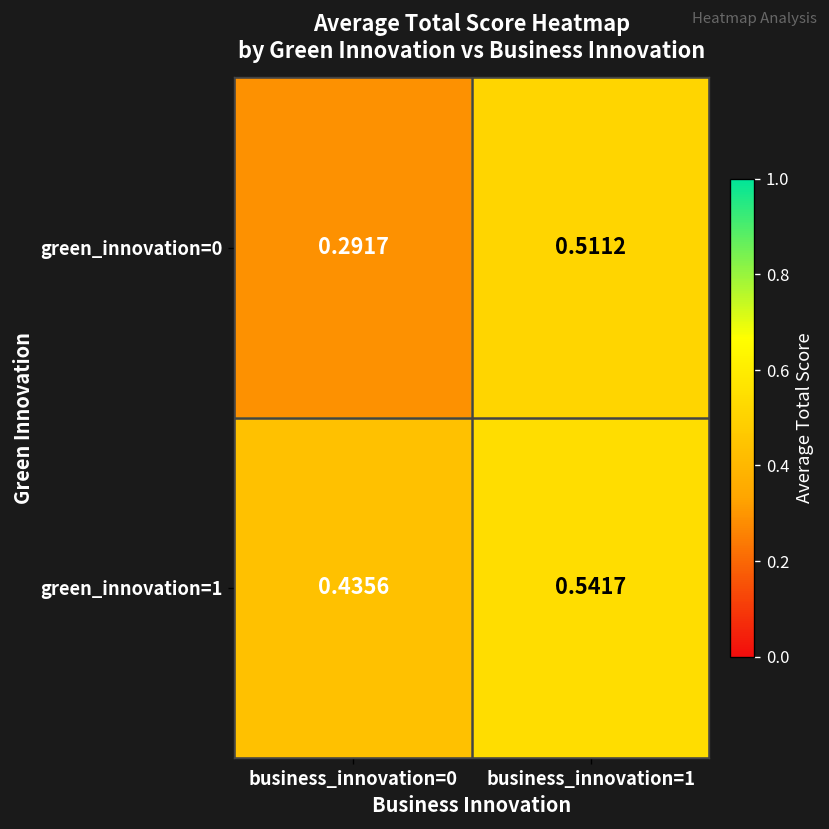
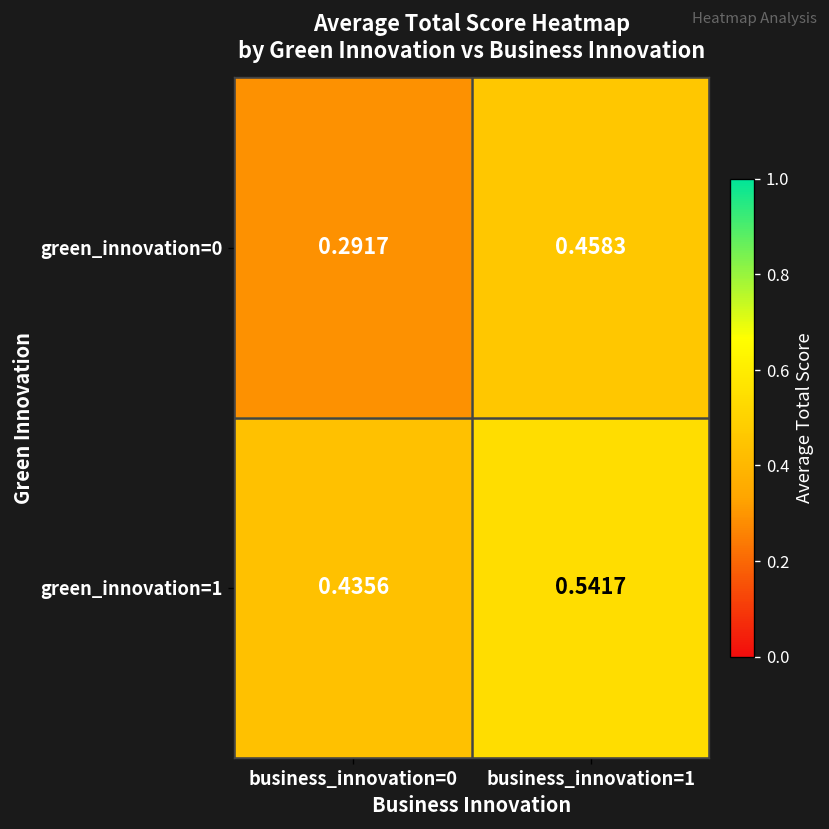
  {
    "green_innovation=0": {
      "business_innovation=0": 0.2917,
-     "business_innovation=1": 0.5112
+     "business_innovation=1": 0.4583
    },
    "green_innovation=1": {
      "business_innovation=0": 0.4356,
      "business_innovation=1": 0.5417
    }
  }
